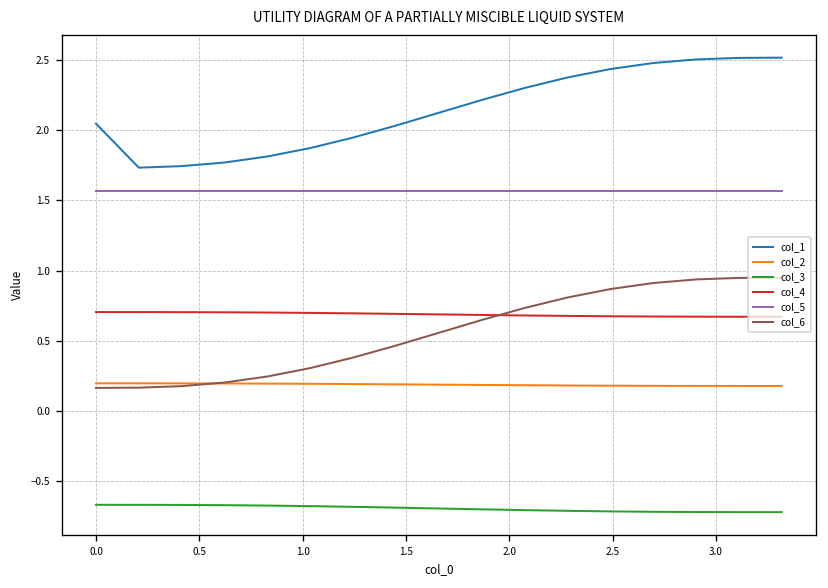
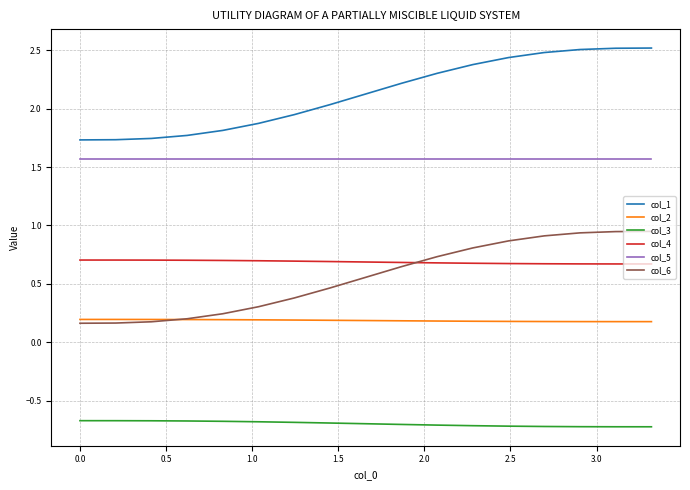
  {
    "col_1": {
-     "0.0": 2.05
+     "0.0": 1.73
    },
    "col_2": {
      "0.0": 0.19
    },
    "col_3": {
      "0.0": -0.67
    },
    "col_4": {
      "0.0": 0.70
    },
    "col_5": {
      "0.0": 1.57
    },
    "col_6": {
      "0.0": 0.16
    }
  }
